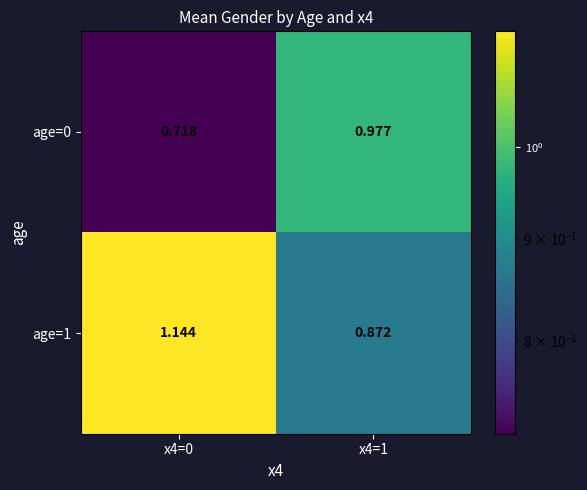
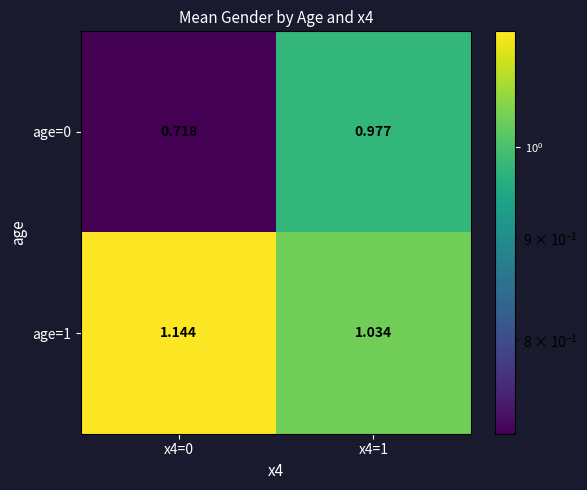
  {
    "age=0": {
      "x4=0": 0.718,
      "x4=1": 0.977
    },
    "age=1": {
      "x4=0": 1.144,
-     "x4=1": 0.872
+     "x4=1": 1.034
    }
  }
